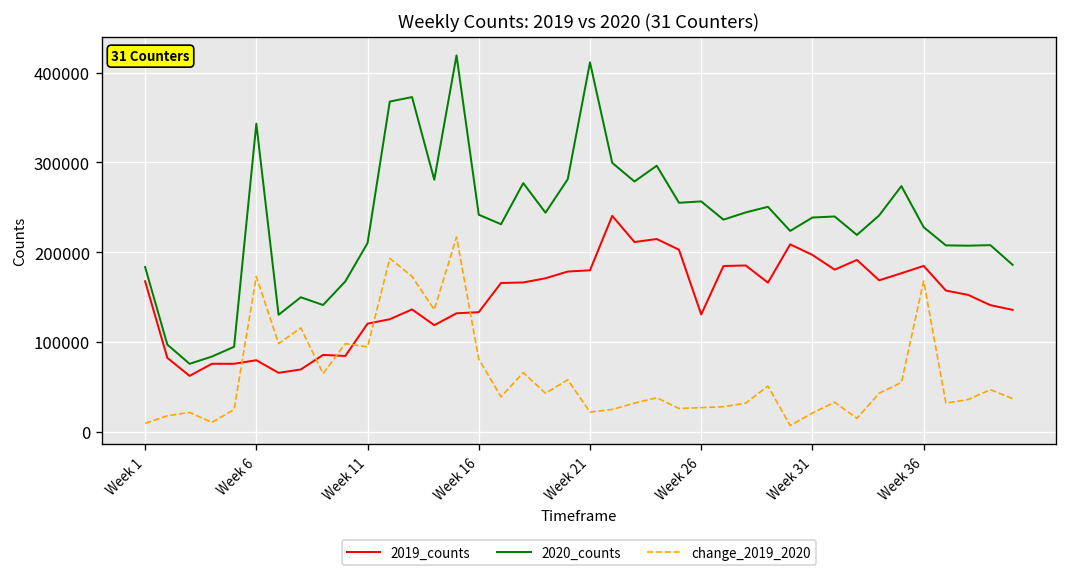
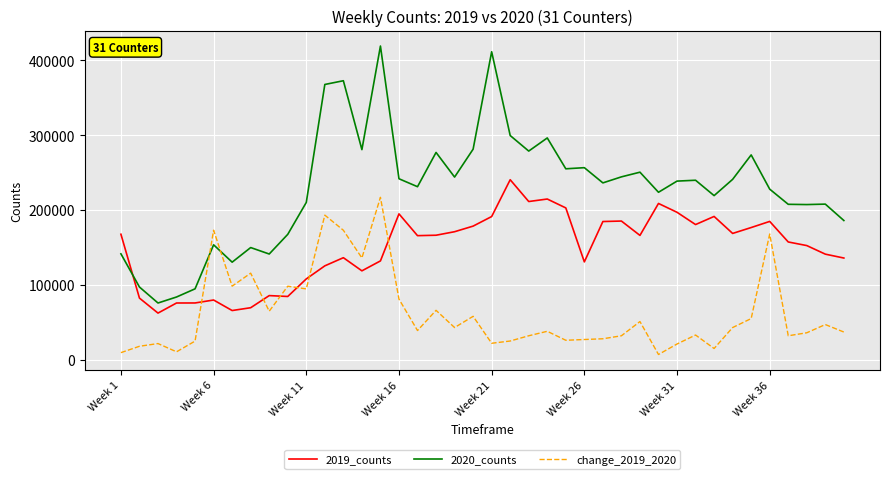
  {
    "2019_counts": {
      "Week 1": 170000,
      "Week 6": 80000,
-     "Week 11": 120000,
-     "Week 16": 130000,
-     "Week 21": 180000,
+     "Week 11": 110000,
+     "Week 16": 190000,
+     "Week 21": 190000,
      "Week 26": 130000,
      "Week 31": 200000,
      "Week 36": 180000
    },
    "2020_counts": {
-     "Week 1": 180000,
-     "Week 6": 340000,
+     "Week 1": 140000,
+     "Week 6": 150000,
      "Week 11": 210000,
      "Week 16": 240000,
      "Week 21": 410000,
      "Week 26": 260000,
      "Week 31": 240000,
      "Week 36": 230000
    },
    "change_2019_2020": {
      "Week 1": 10000,
      "Week 6": 170000,
      "Week 11": 90000,
      "Week 16": 80000,
      "Week 21": 20000,
      "Week 26": 30000,
      "Week 31": 20000,
      "Week 36": 170000
    }
  }
